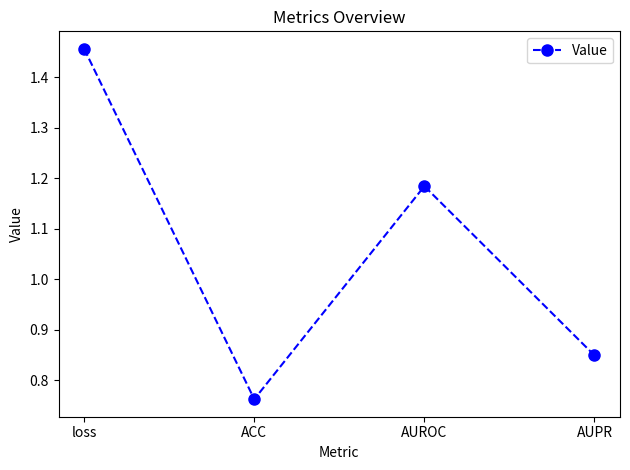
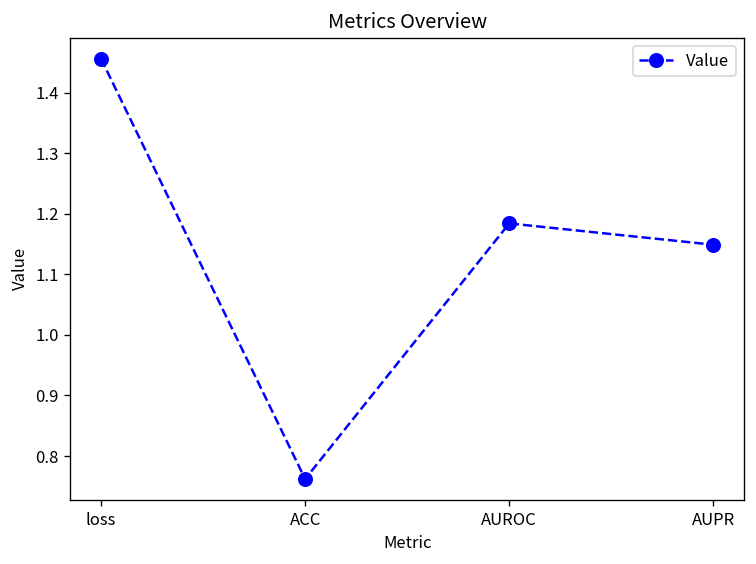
  {
    "loss": 1.46,
    "ACC": 0.76,
    "AUROC": 1.18,
-   "AUPR": 0.85
+   "AUPR": 1.15
  }
